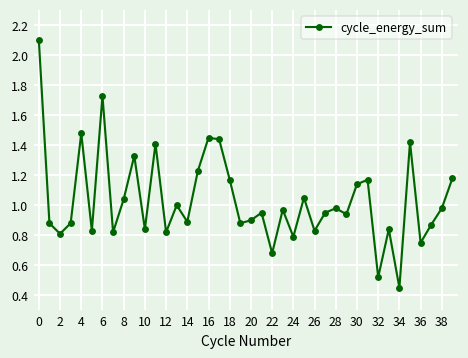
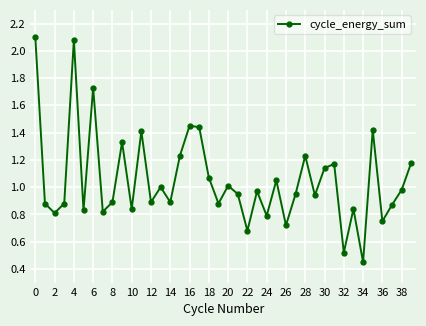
  {
    "0": 2.10,
    "2": 0.81,
-   "4": 1.48,
+   "4": 2.08,
    "6": 1.73,
-   "8": 1.04,
+   "8": 0.89,
    "10": 0.84,
-   "12": 0.82,
+   "12": 0.89,
    "14": 0.89,
    "16": 1.45,
-   "18": 1.17,
-   "20": 0.90,
+   "18": 1.07,
+   "20": 1.01,
    "22": 0.68,
    "24": 0.79,
-   "26": 0.83,
-   "28": 0.98,
+   "26": 0.72,
+   "28": 1.23,
    "30": 1.14,
    "32": 0.52,
    "34": 0.45,
    "36": 0.75,
    "38": 0.98
  }
